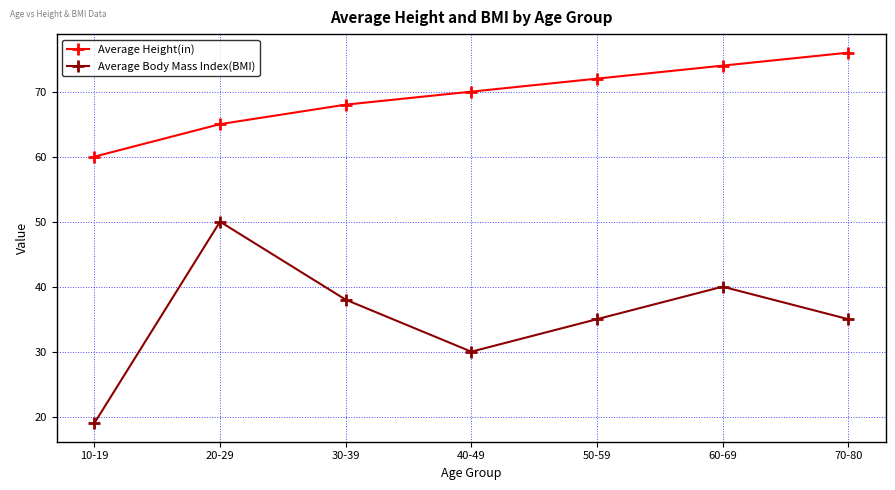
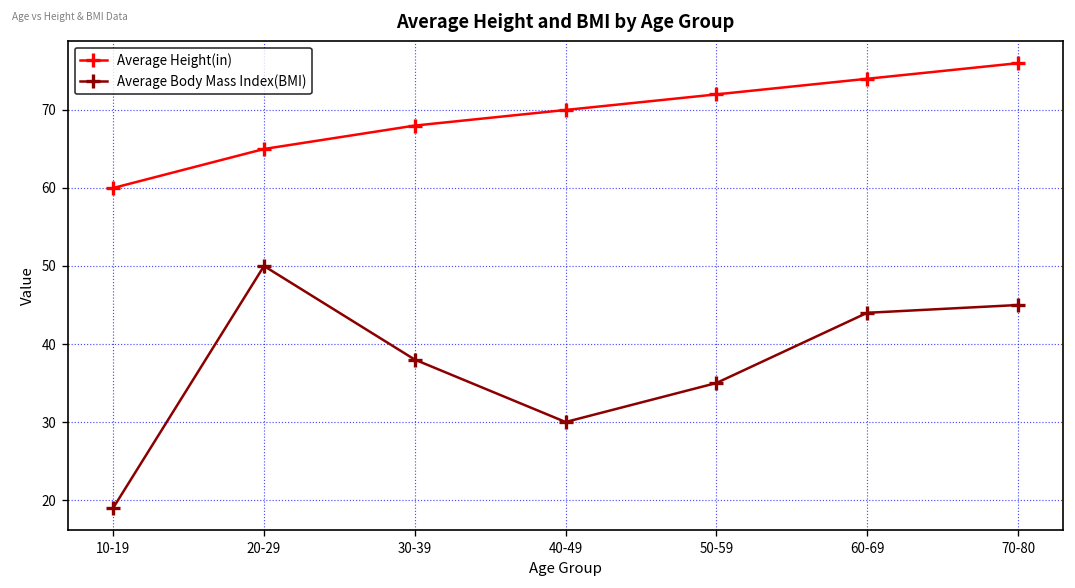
  {
    "Average Height(in)": {
      "10-19": 60,
      "20-29": 65,
      "30-39": 68,
      "40-49": 70,
      "50-59": 72,
      "60-69": 74,
      "70-80": 76
    },
    "Average Body Mass Index(BMI)": {
      "10-19": 19,
      "20-29": 50,
      "30-39": 38,
      "40-49": 30,
      "50-59": 35,
-     "60-69": 40,
-     "70-80": 35
+     "60-69": 44,
+     "70-80": 45
    }
  }
